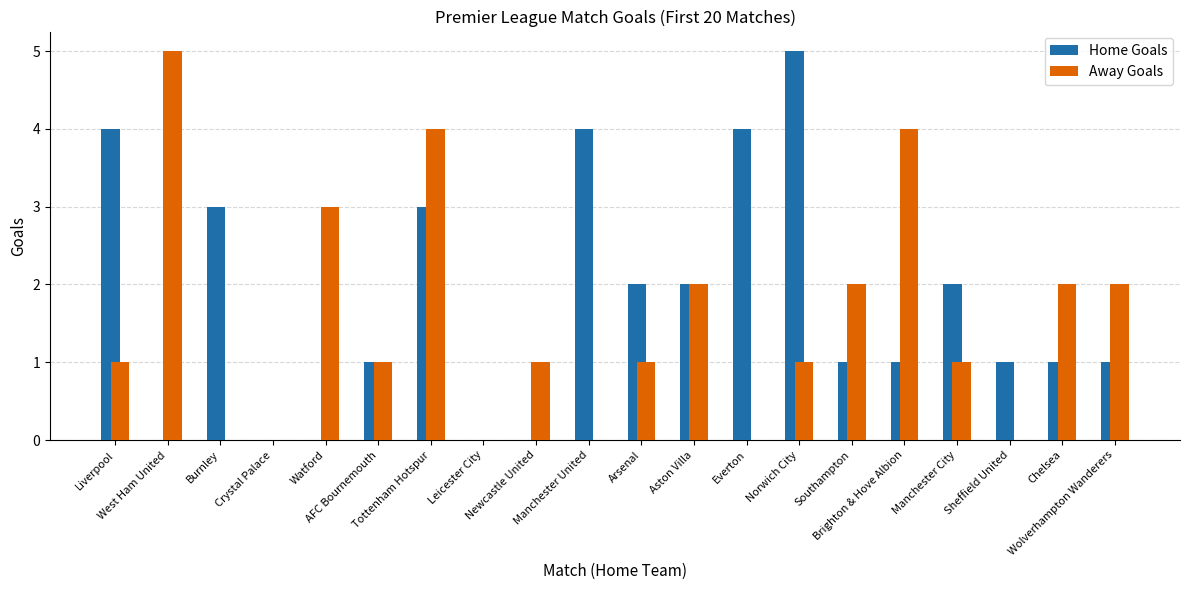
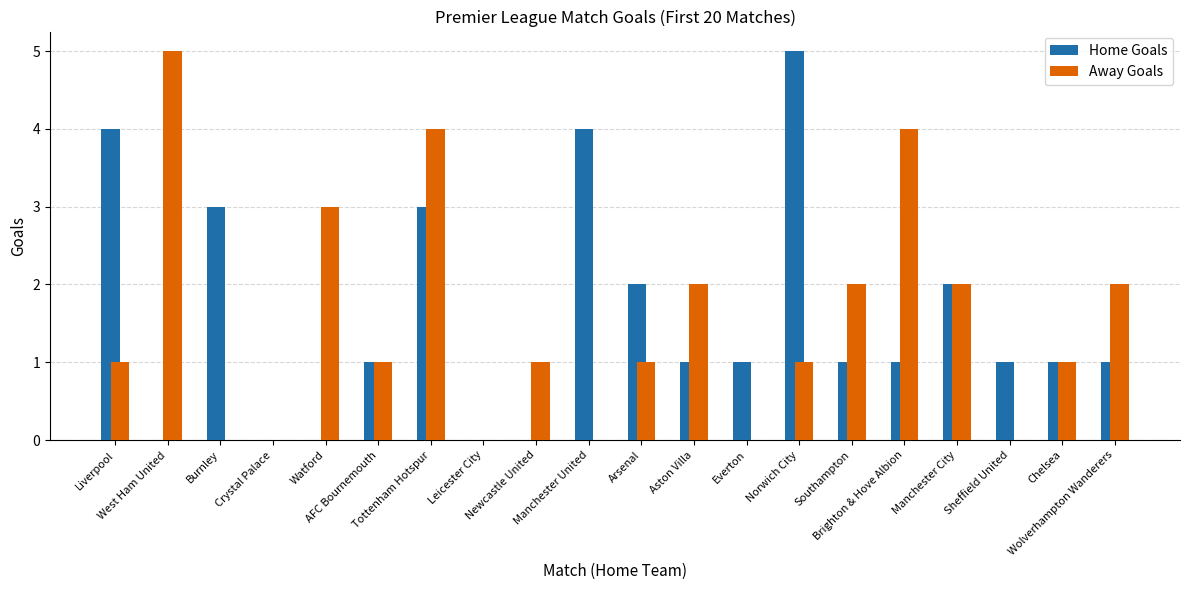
  {
    "Home Goals": {
      "Liverpool": 4,
      "West Ham United": 0,
      "Burnley": 3,
      "Crystal Palace": 0,
      "Watford": 0,
      "AFC Bournemouth": 1,
      "Tottenham Hotspur": 3,
      "Leicester City": 0,
      "Newcastle United": 0,
      "Manchester United": 4,
      "Arsenal": 2,
-     "Aston Villa": 2,
-     "Everton": 4,
+     "Aston Villa": 1,
+     "Everton": 1,
      "Norwich City": 5,
      "Southampton": 1,
      "Brighton & Hove Albion": 1,
      "Manchester City": 2,
      "Sheffield United": 1,
      "Chelsea": 1,
      "Wolverhampton Wanderers": 1
    },
    "Away Goals": {
      "Liverpool": 1,
      "West Ham United": 5,
      "Burnley": 0,
      "Crystal Palace": 0,
      "Watford": 3,
      "AFC Bournemouth": 1,
      "Tottenham Hotspur": 4,
      "Leicester City": 0,
      "Newcastle United": 1,
      "Manchester United": 0,
      "Arsenal": 1,
      "Aston Villa": 2,
      "Everton": 0,
      "Norwich City": 1,
      "Southampton": 2,
      "Brighton & Hove Albion": 4,
-     "Manchester City": 1,
+     "Manchester City": 2,
      "Sheffield United": 0,
-     "Chelsea": 2,
+     "Chelsea": 1,
      "Wolverhampton Wanderers": 2
    }
  }
